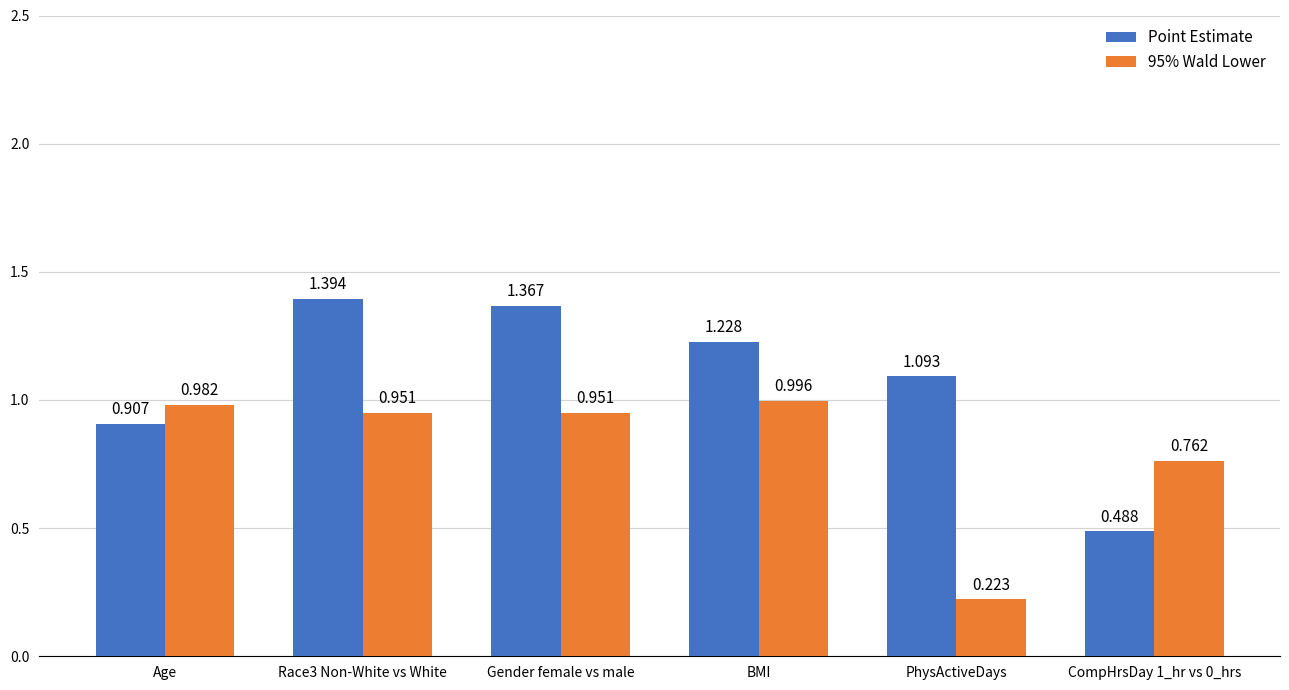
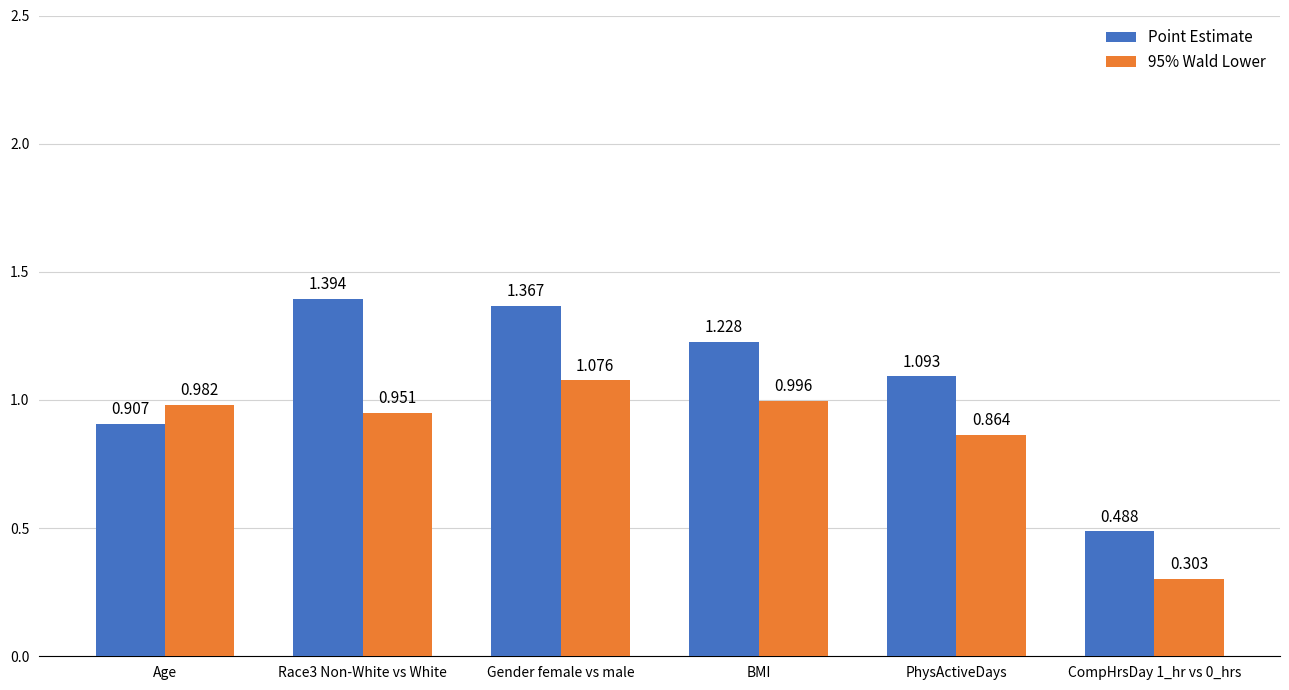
  {
    "Point Estimate": {
      "Age": 0.907,
      "Race3 Non-White vs White": 1.394,
      "Gender female vs male": 1.367,
      "BMI": 1.228,
      "PhysActiveDays": 1.093,
      "CompHrsDay 1_hr vs 0_hrs": 0.488
    },
    "95% Wald Lower": {
      "Age": 0.982,
      "Race3 Non-White vs White": 0.951,
-     "Gender female vs male": 0.951,
+     "Gender female vs male": 1.076,
      "BMI": 0.996,
-     "PhysActiveDays": 0.223,
-     "CompHrsDay 1_hr vs 0_hrs": 0.762
+     "PhysActiveDays": 0.864,
+     "CompHrsDay 1_hr vs 0_hrs": 0.303
    }
  }
